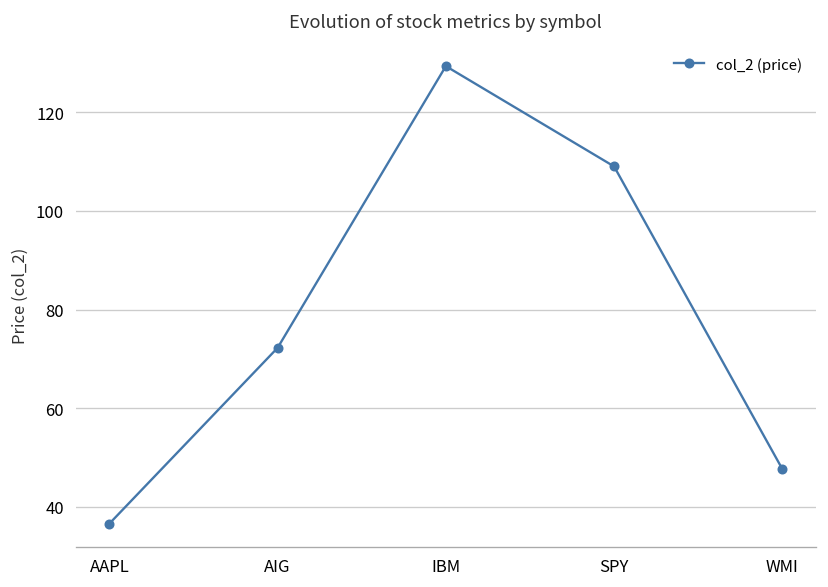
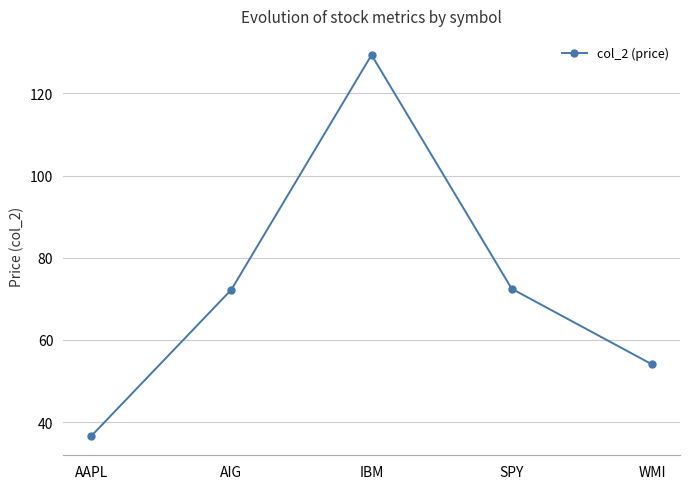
  {
    "AAPL": 37,
    "AIG": 72,
    "IBM": 129,
-   "SPY": 109,
-   "WMI": 48
+   "SPY": 72,
+   "WMI": 54
  }
